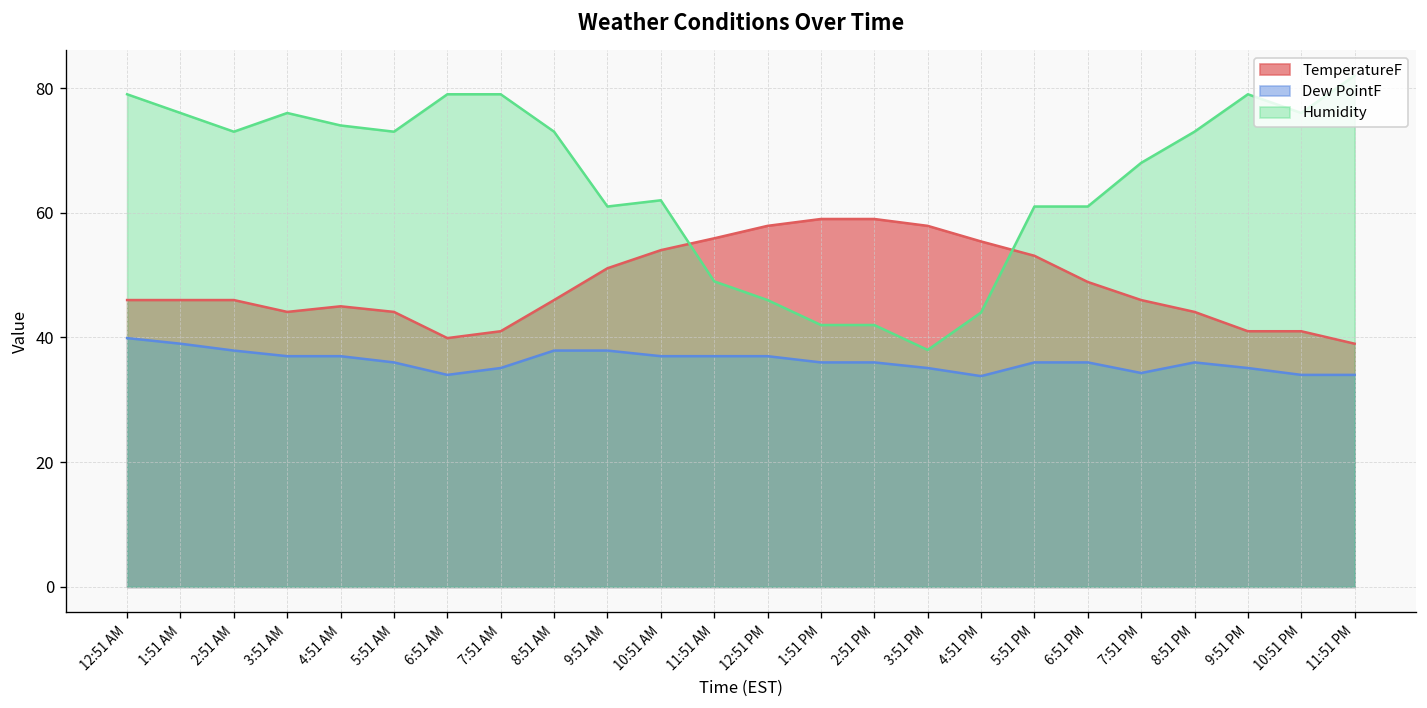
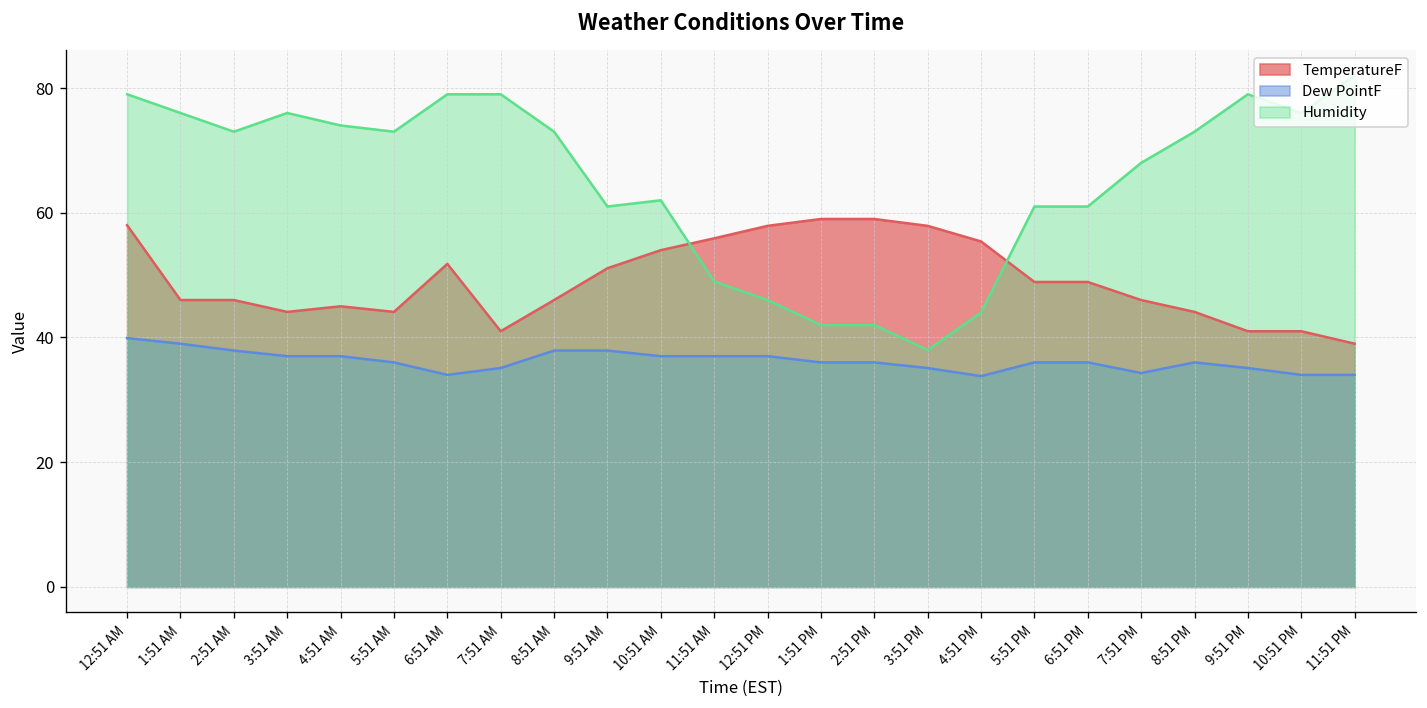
  {
    "TemperatureF": {
-     "12:51 AM": 46,
+     "12:51 AM": 58,
      "1:51 AM": 46,
      "2:51 AM": 46,
      "3:51 AM": 44,
      "4:51 AM": 45,
      "5:51 AM": 44,
-     "6:51 AM": 40,
+     "6:51 AM": 52,
      "7:51 AM": 41,
      "8:51 AM": 46,
      "9:51 AM": 51,
      "10:51 AM": 54,
      "11:51 AM": 56,
      "12:51 PM": 58,
      "1:51 PM": 59,
      "2:51 PM": 59,
      "3:51 PM": 58,
      "4:51 PM": 55,
-     "5:51 PM": 53,
+     "5:51 PM": 49,
      "6:51 PM": 49,
      "7:51 PM": 46,
      "8:51 PM": 44,
      "9:51 PM": 41,
      "10:51 PM": 41,
      "11:51 PM": 39
    },
    "Dew PointF": {
      "12:51 AM": 40,
      "1:51 AM": 39,
      "2:51 AM": 38,
      "3:51 AM": 37,
      "4:51 AM": 37,
      "5:51 AM": 36,
      "6:51 AM": 34,
      "7:51 AM": 35,
      "8:51 AM": 38,
      "9:51 AM": 38,
      "10:51 AM": 37,
      "11:51 AM": 37,
      "12:51 PM": 37,
      "1:51 PM": 36,
      "2:51 PM": 36,
      "3:51 PM": 35,
      "4:51 PM": 34,
      "5:51 PM": 36,
      "6:51 PM": 36,
      "7:51 PM": 34,
      "8:51 PM": 36,
      "9:51 PM": 35,
      "10:51 PM": 34,
      "11:51 PM": 34
    },
    "Humidity": {
      "12:51 AM": 79,
      "1:51 AM": 76,
      "2:51 AM": 73,
      "3:51 AM": 76,
      "4:51 AM": 74,
      "5:51 AM": 73,
      "6:51 AM": 79,
      "7:51 AM": 79,
      "8:51 AM": 73,
      "9:51 AM": 61,
      "10:51 AM": 62,
      "11:51 AM": 49,
      "12:51 PM": 46,
      "1:51 PM": 42,
      "2:51 PM": 42,
      "3:51 PM": 38,
      "4:51 PM": 44,
      "5:51 PM": 61,
      "6:51 PM": 61,
      "7:51 PM": 68,
      "8:51 PM": 73,
      "9:51 PM": 79
    }
  }
